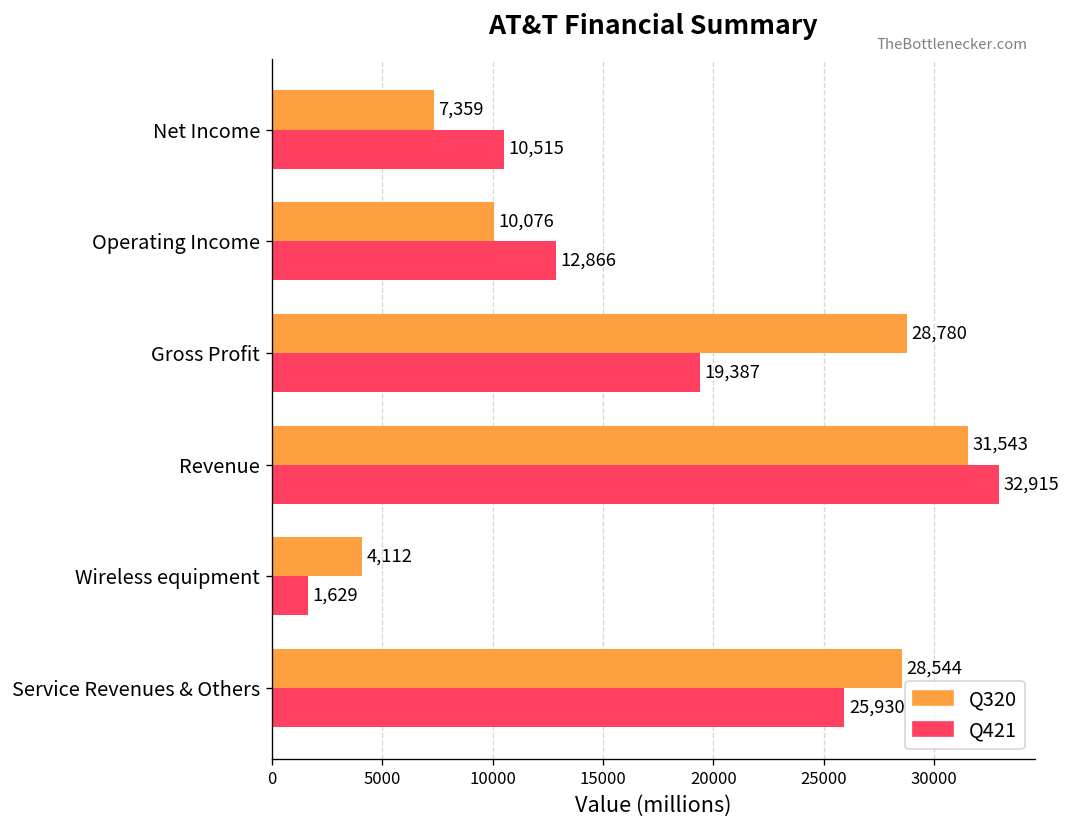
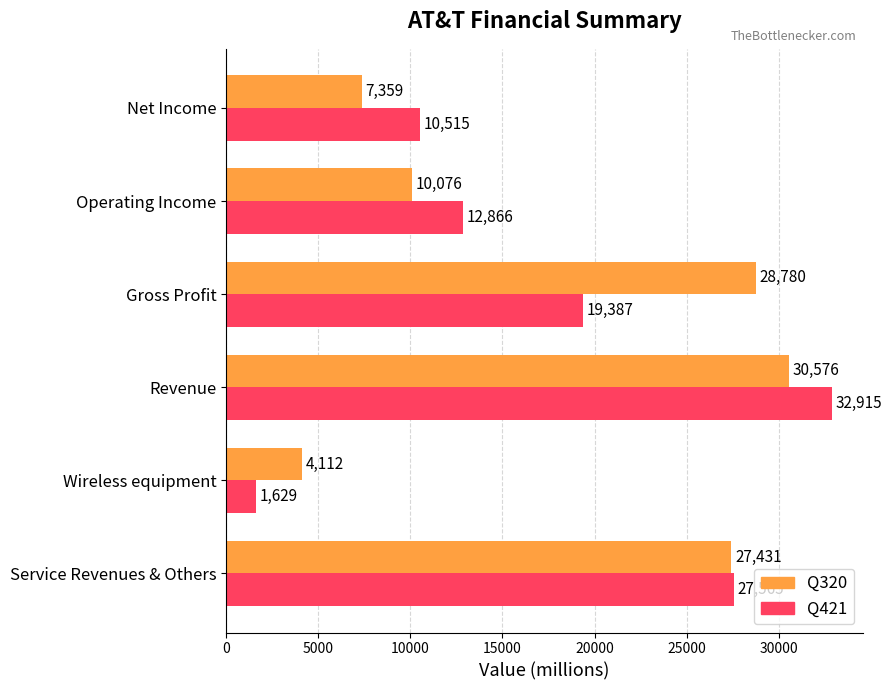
  {
    "Q320": {
      "Net Income": "7,359",
      "Operating Income": "10,076",
      "Gross Profit": "28,780",
-     "Revenue": "31,543",
+     "Revenue": "30,576",
      "Wireless equipment": "4,112",
-     "Service Revenues & Others": "28,544"
+     "Service Revenues & Others": "27,431"
    },
    "Q421": {
-     "Service Revenues & Others": "25900"
+     "Service Revenues & Others": "27600"
    }
  }
